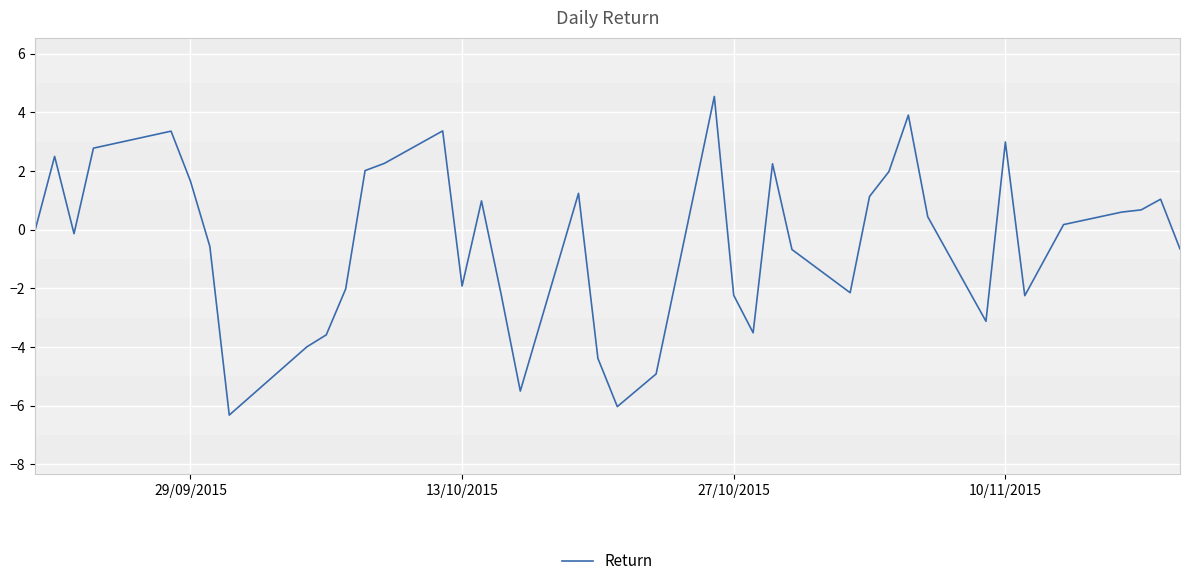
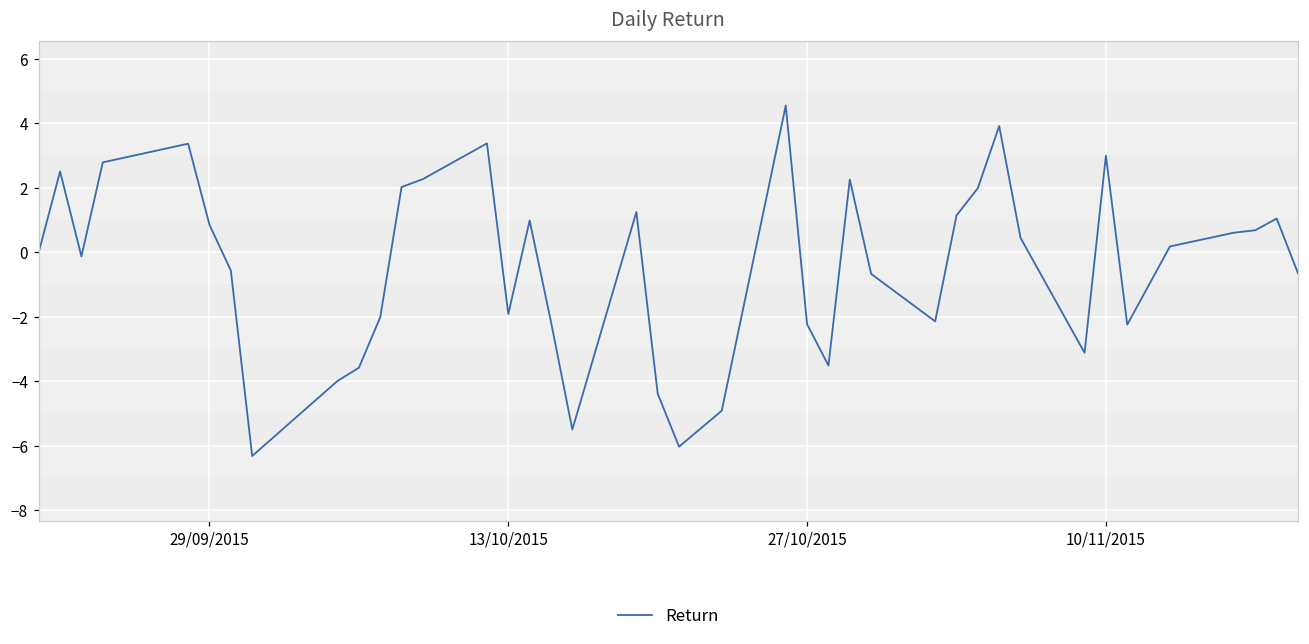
  {
-   "29/09/2015": 1.7,
+   "29/09/2015": 0.8,
    "13/10/2015": -1.9,
    "27/10/2015": -2.2,
    "10/11/2015": 3.0
  }
